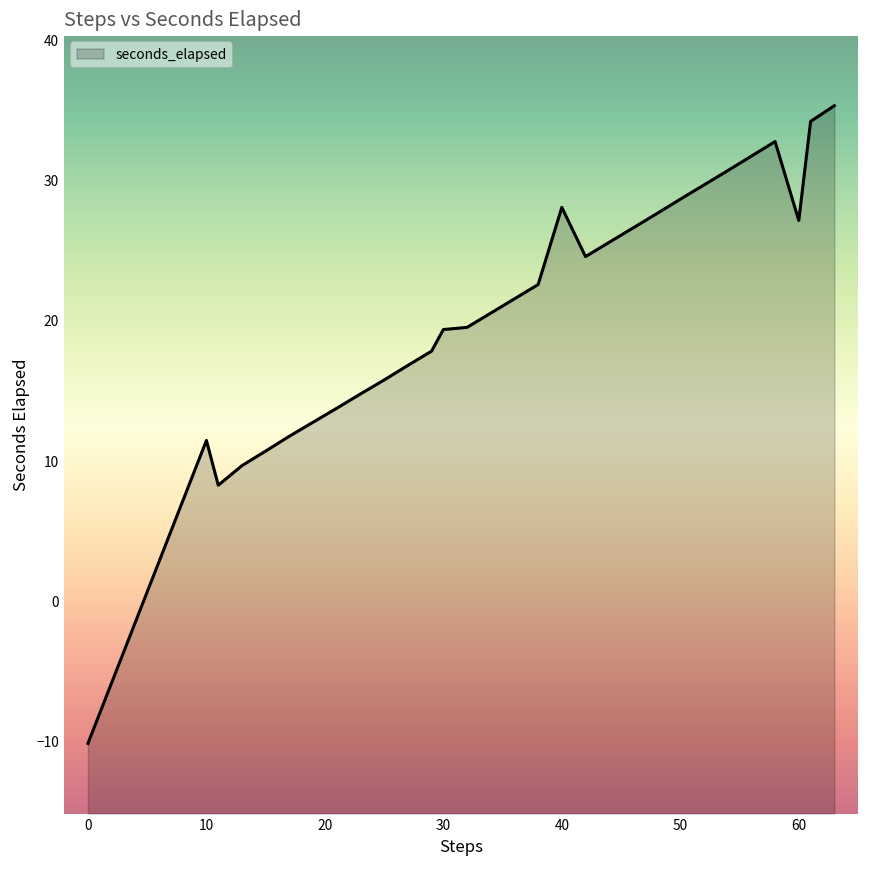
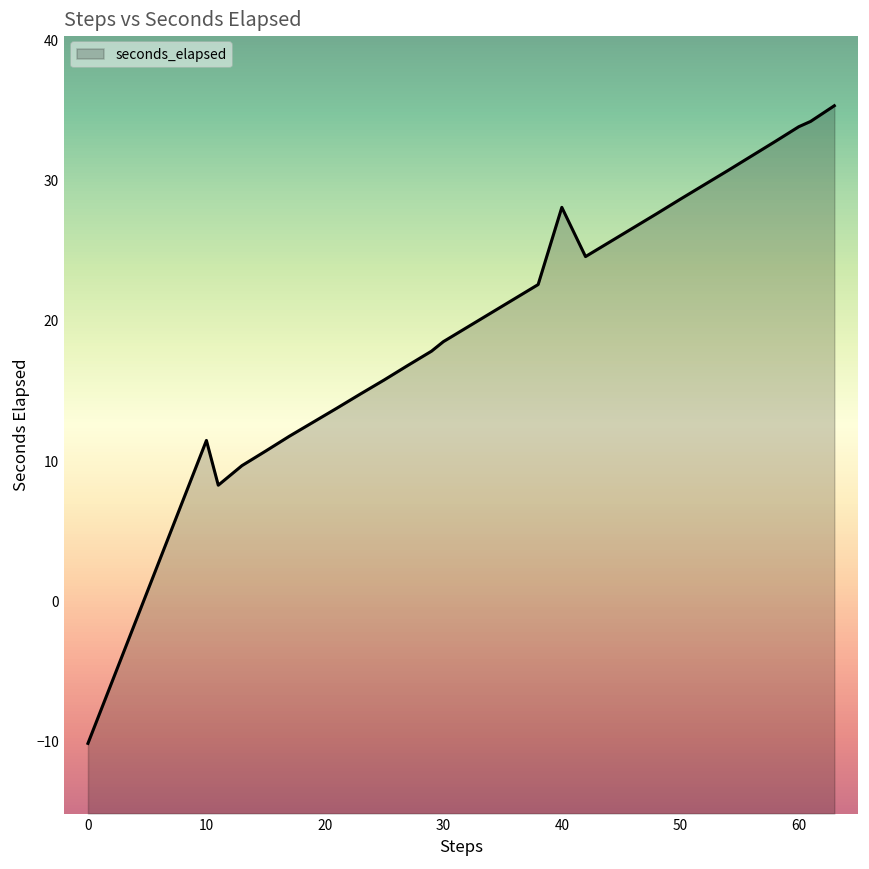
  {
    "0": -10.1,
    "10": 11.5,
-   "30": 19.4,
+   "30": 18.5,
    "40": 28.1,
    "50": 28.7,
-   "60": 27.1
+   "60": 33.8
  }
